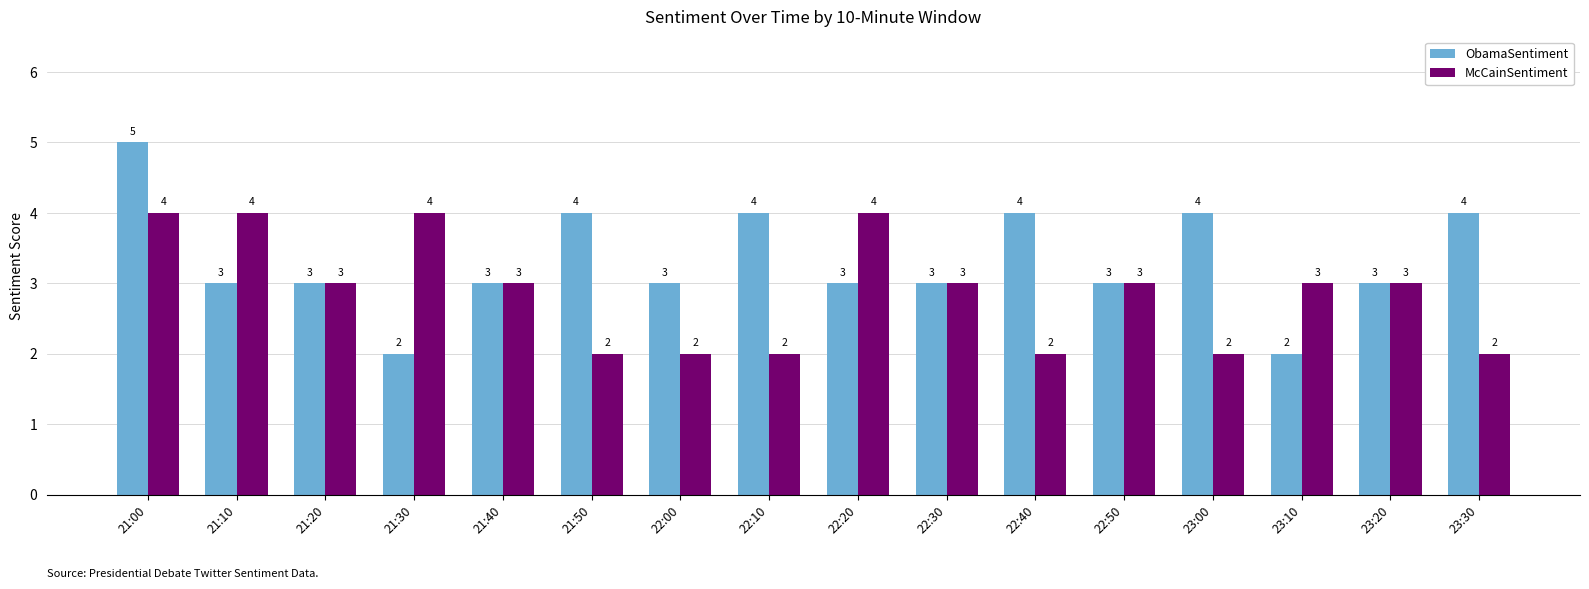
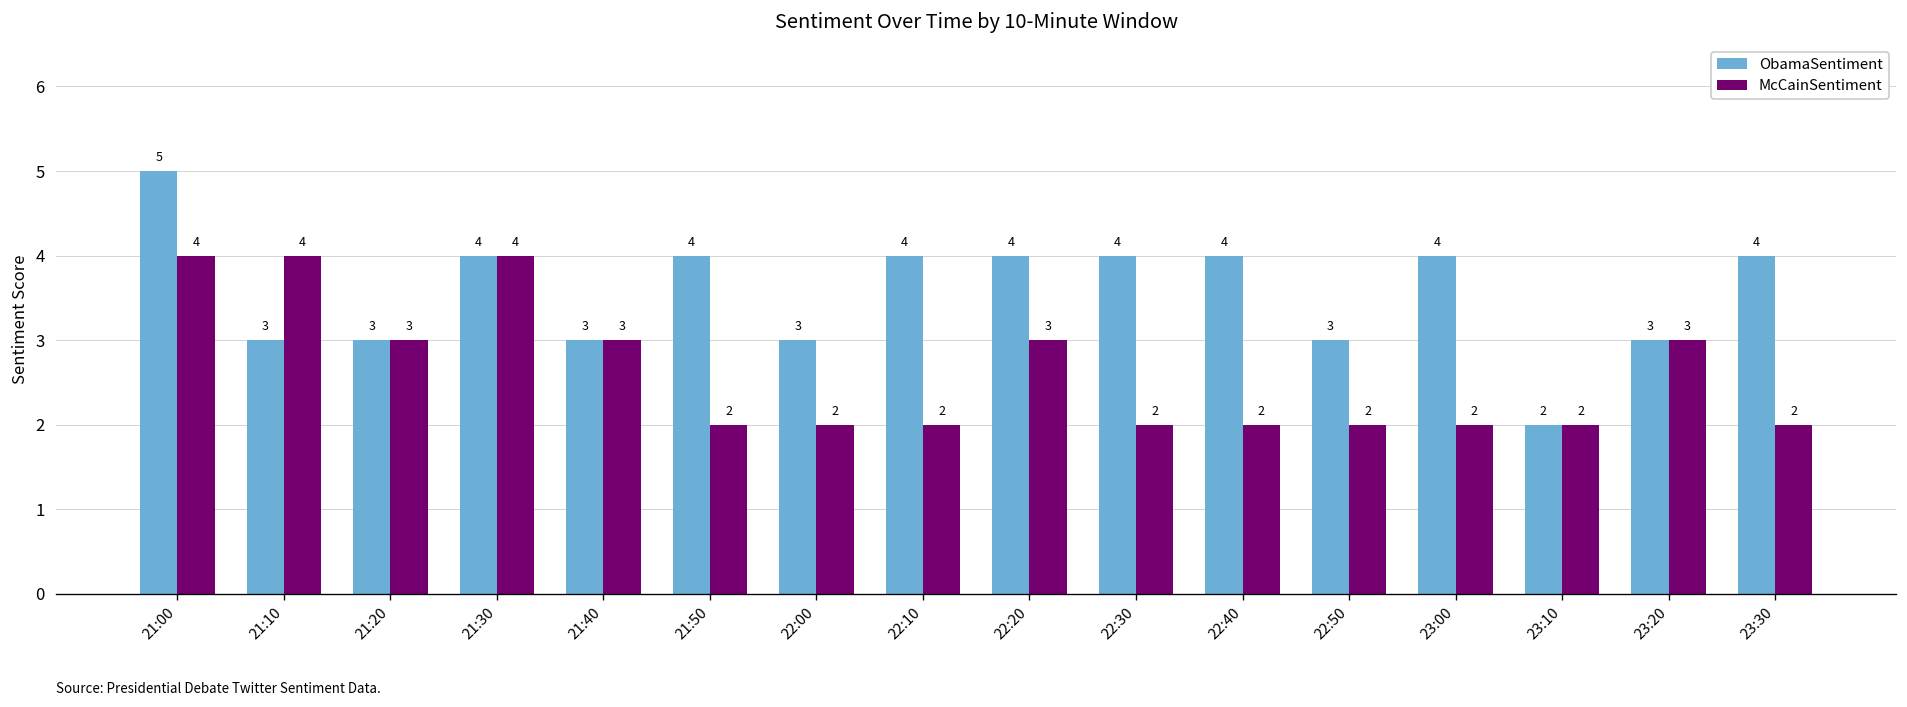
  {
    "ObamaSentiment": {
      "21:00": 5,
      "21:10": 3,
      "21:20": 3,
-     "21:30": 2,
+     "21:30": 4,
      "21:40": 3,
      "21:50": 4,
      "22:00": 3,
      "22:10": 4,
-     "22:20": 3,
-     "22:30": 3,
+     "22:20": 4,
+     "22:30": 4,
      "22:40": 4,
      "22:50": 3,
      "23:00": 4,
      "23:10": 2,
      "23:20": 3,
      "23:30": 4
    },
    "McCainSentiment": {
      "21:00": 4,
      "21:10": 4,
      "21:20": 3,
      "21:30": 4,
      "21:40": 3,
      "21:50": 2,
      "22:00": 2,
      "22:10": 2,
-     "22:20": 4,
-     "22:30": 3,
+     "22:20": 3,
+     "22:30": 2,
      "22:40": 2,
-     "22:50": 3,
+     "22:50": 2,
      "23:00": 2,
-     "23:10": 3,
+     "23:10": 2,
      "23:20": 3,
      "23:30": 2
    }
  }
